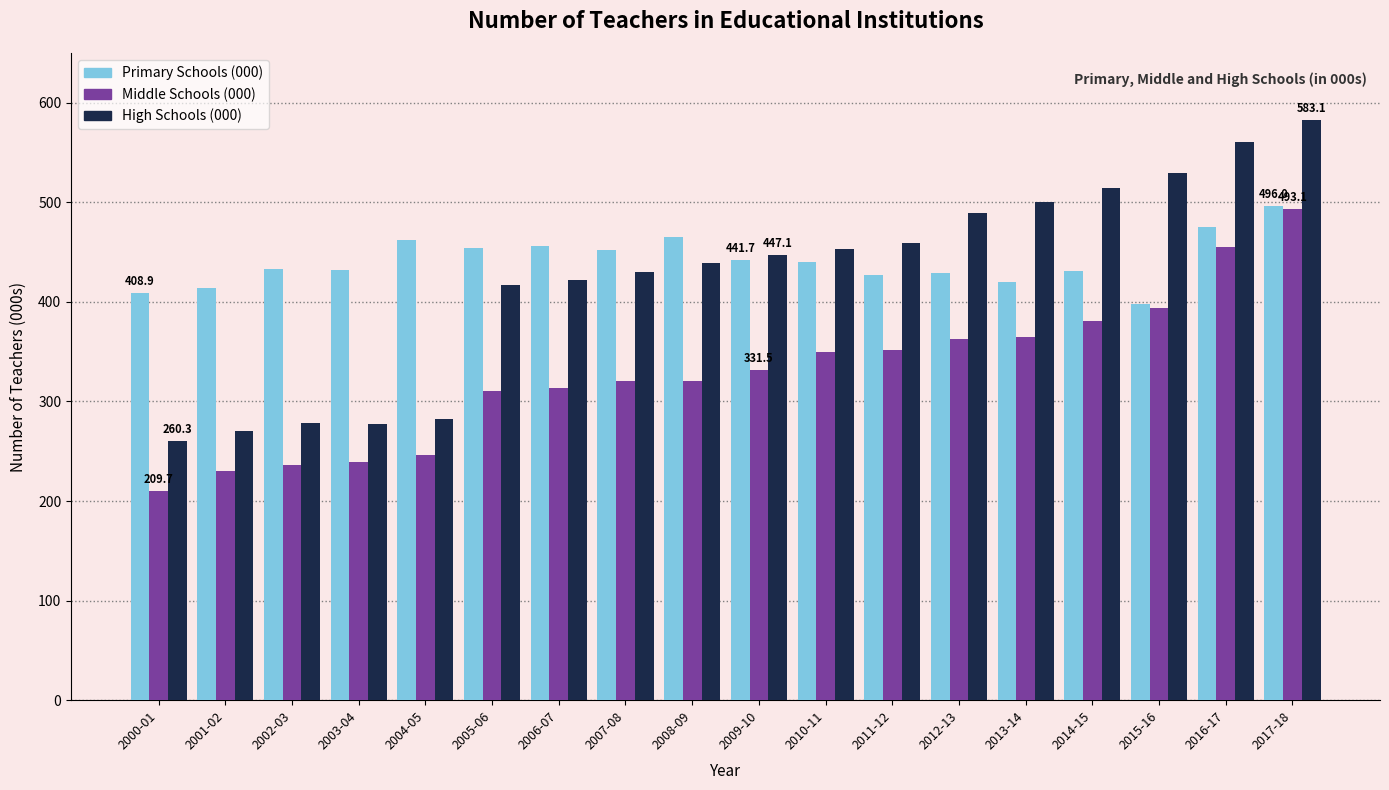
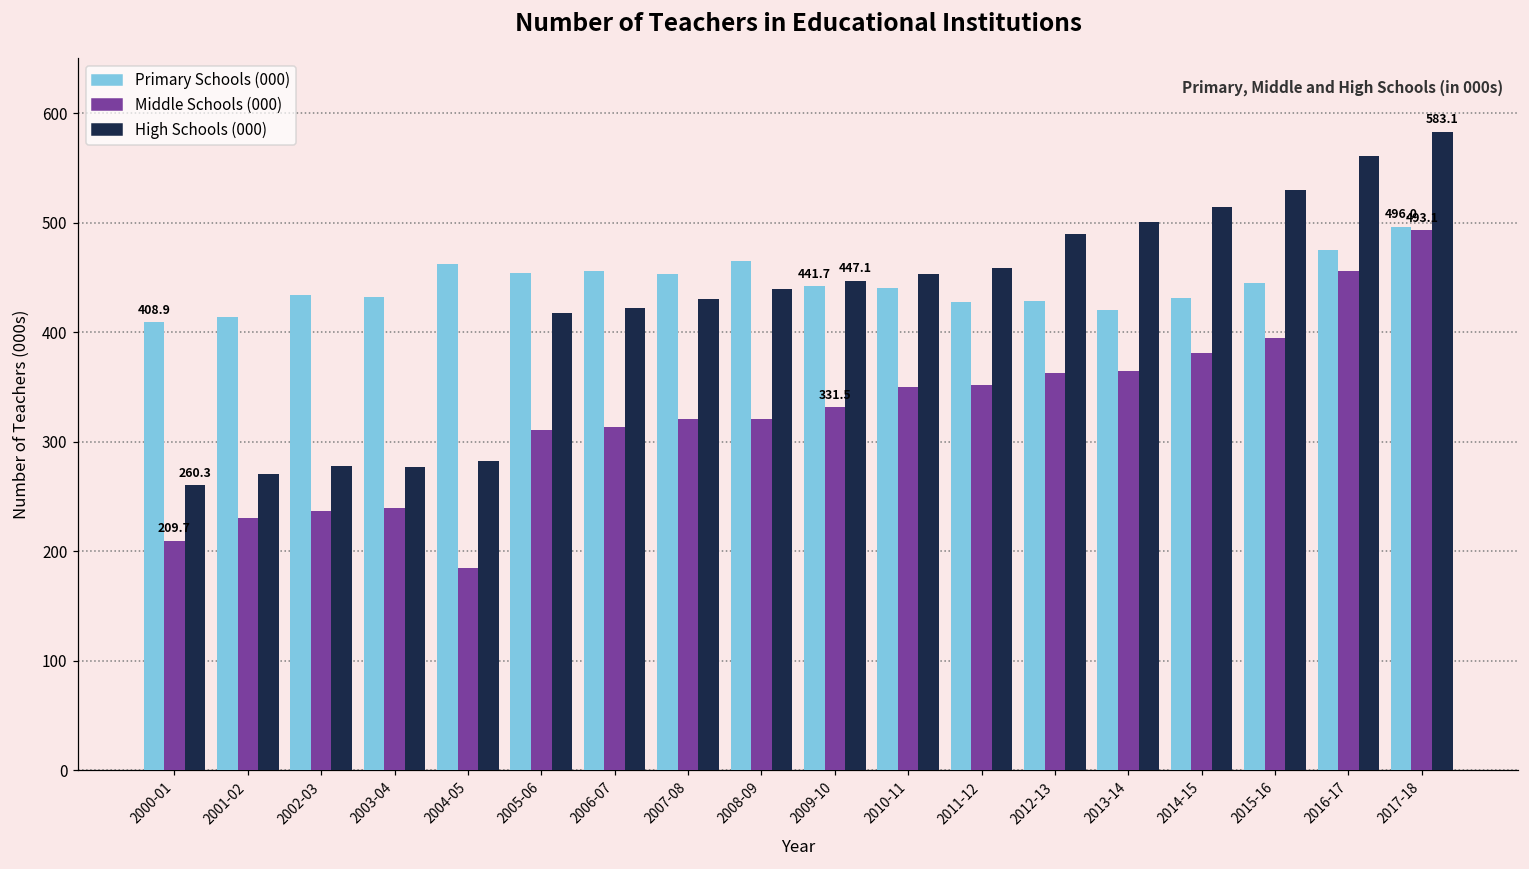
  {
    "Primary Schools (000)": {
      "2001-02": 410,
      "2002-03": 430,
      "2003-04": 430,
      "2004-05": 460,
      "2005-06": 450,
      "2006-07": 460,
      "2007-08": 450,
      "2008-09": 470,
      "2010-11": 440,
      "2011-12": 430,
      "2012-13": 430,
      "2013-14": 420,
      "2014-15": 430,
-     "2015-16": 400,
+     "2015-16": 440,
      "2016-17": 480
    },
    "Middle Schools (000)": {
      "2001-02": 230,
      "2002-03": 240,
      "2003-04": 240,
-     "2004-05": 250,
+     "2004-05": 180,
      "2005-06": 310,
      "2006-07": 310,
      "2007-08": 320,
      "2008-09": 320,
      "2010-11": 350,
      "2011-12": 350,
      "2012-13": 360,
      "2013-14": 360,
      "2014-15": 380,
      "2015-16": 390,
      "2016-17": 460
    },
    "High Schools (000)": {
      "2000-01": 260.3,
      "2009-10": 447.1,
      "2017-18": 583.1
    }
  }
